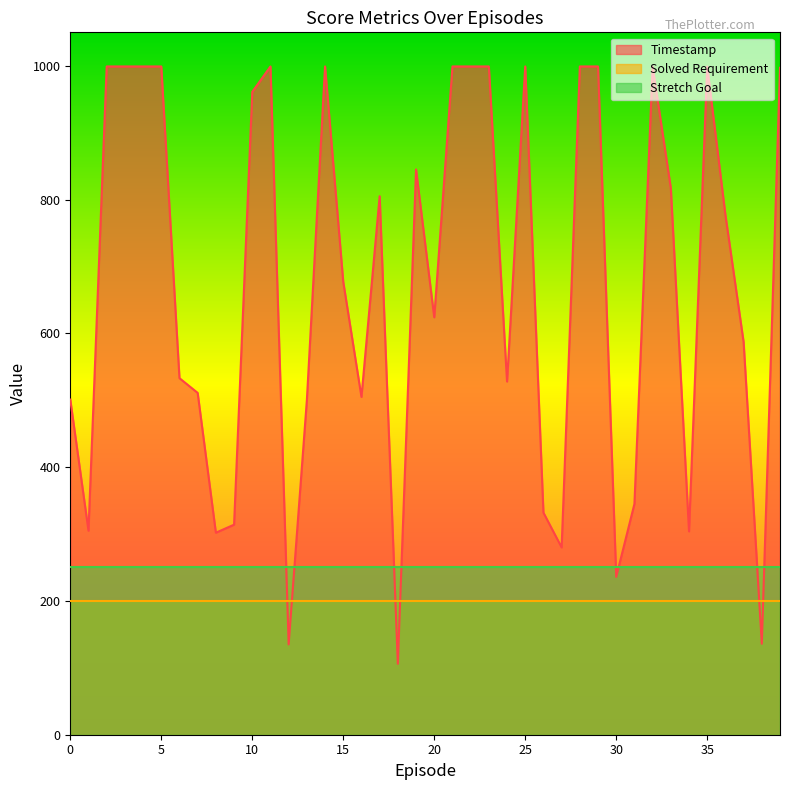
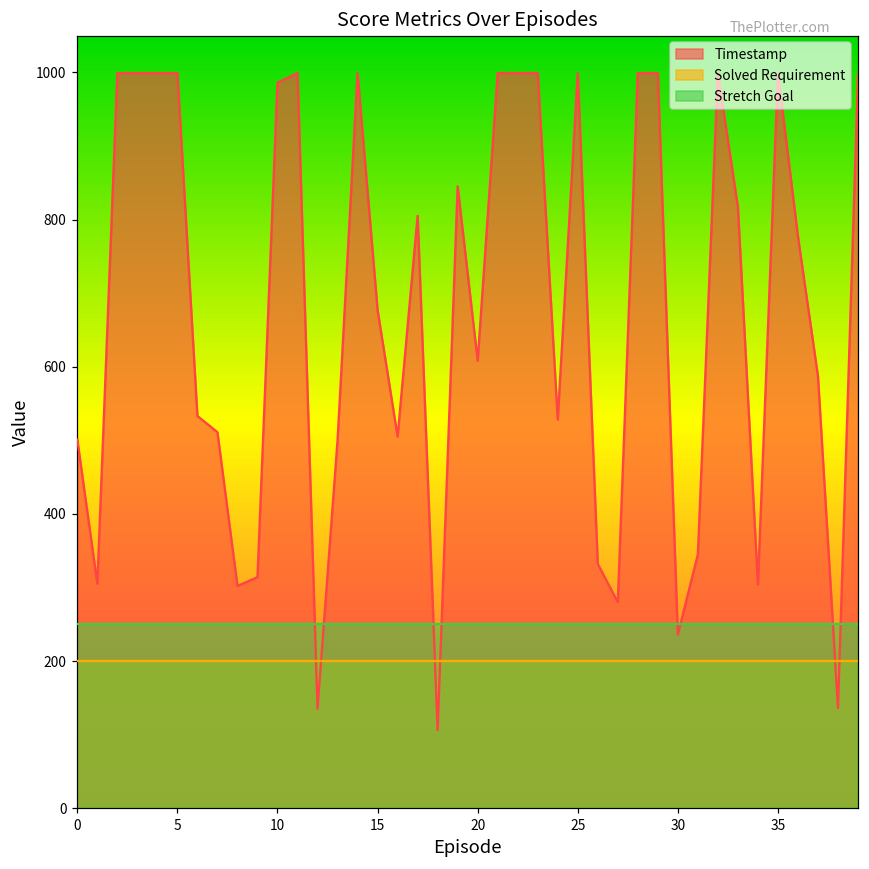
  {
    "Timestamp": {
      "0": 500,
      "5": 1000,
-     "10": 960,
+     "10": 990,
      "15": 680,
-     "20": 620,
+     "20": 610,
      "25": 1000,
      "30": 240
    },
    "Solved Requirement": {
      "0": 200,
      "5": 200,
      "10": 200,
      "15": 200,
      "20": 200,
      "25": 200,
      "30": 200,
      "35": 200
    },
    "Stretch Goal": {
      "0": 250,
      "5": 250,
      "10": 250,
      "15": 250,
      "20": 250,
      "25": 250,
      "30": 250,
      "35": 250
    }
  }
